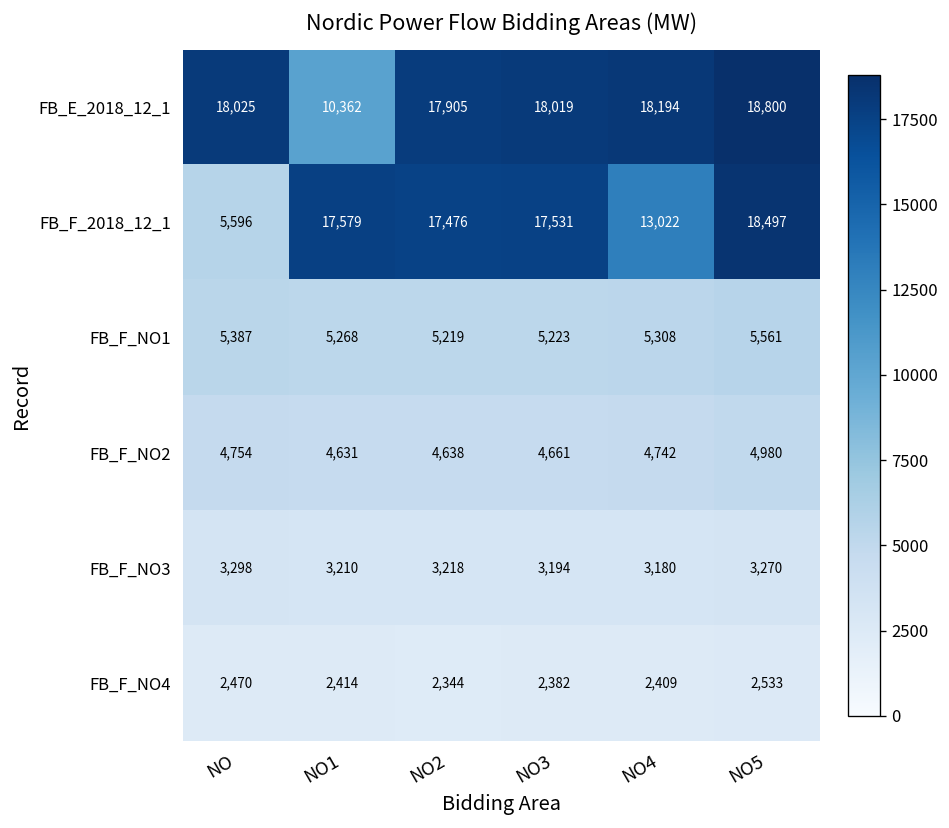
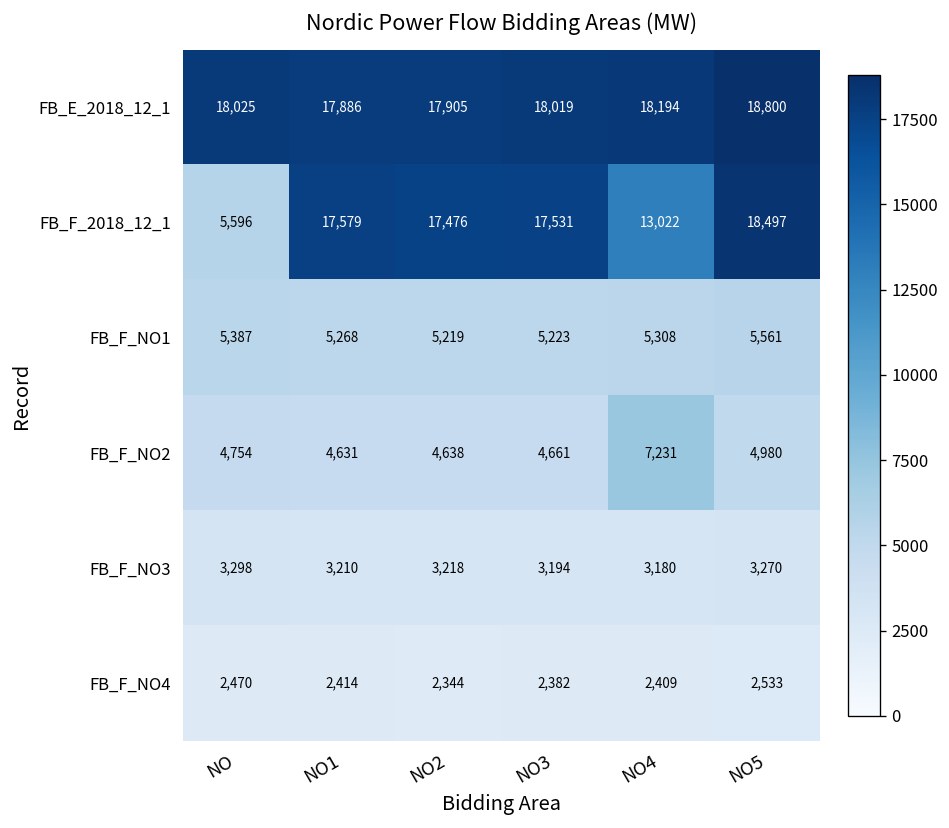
  {
    "FB_E_2018_12_1": {
      "NO": "18,025",
-     "NO1": "10,362",
+     "NO1": "17,886",
      "NO2": "17,905",
      "NO3": "18,019",
      "NO4": "18,194",
      "NO5": "18,800"
    },
    "FB_F_2018_12_1": {
      "NO": "5,596",
      "NO1": "17,579",
      "NO2": "17,476",
      "NO3": "17,531",
      "NO4": "13,022",
      "NO5": "18,497"
    },
    "FB_F_NO1": {
      "NO": "5,387",
      "NO1": "5,268",
      "NO2": "5,219",
      "NO3": "5,223",
      "NO4": "5,308",
      "NO5": "5,561"
    },
    "FB_F_NO2": {
      "NO": "4,754",
      "NO1": "4,631",
      "NO2": "4,638",
      "NO3": "4,661",
-     "NO4": "4,742",
+     "NO4": "7,231",
      "NO5": "4,980"
    },
    "FB_F_NO3": {
      "NO": "3,298",
      "NO1": "3,210",
      "NO2": "3,218",
      "NO3": "3,194",
      "NO4": "3,180",
      "NO5": "3,270"
    },
    "FB_F_NO4": {
      "NO": "2,470",
      "NO1": "2,414",
      "NO2": "2,344",
      "NO3": "2,382",
      "NO4": "2,409",
      "NO5": "2,533"
    }
  }
